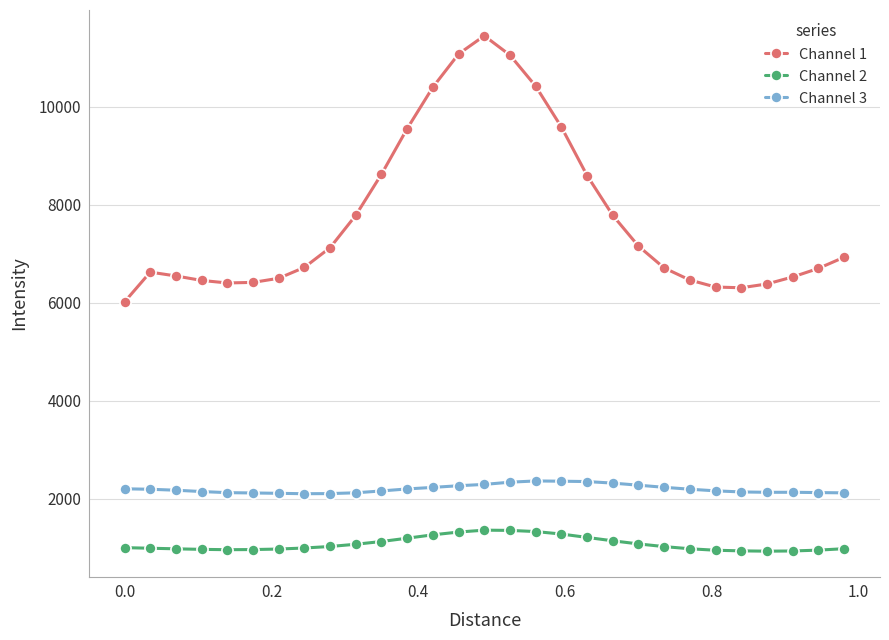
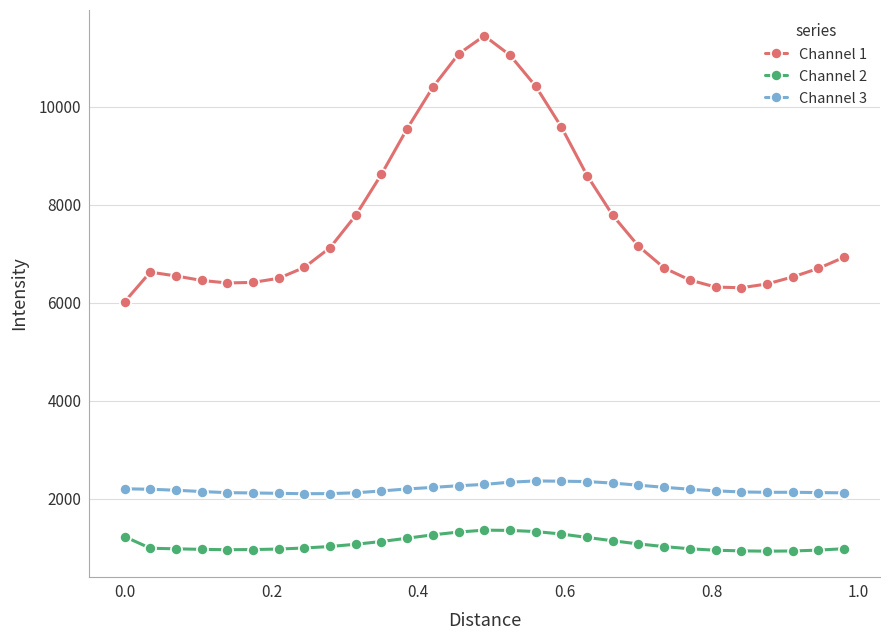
  {
    "Channel 1": {
      "0.0": 6000
    },
    "Channel 2": {
-     "0.0": 1000
+     "0.0": 1200
    },
    "Channel 3": {
      "0.0": 2200
    }
  }
